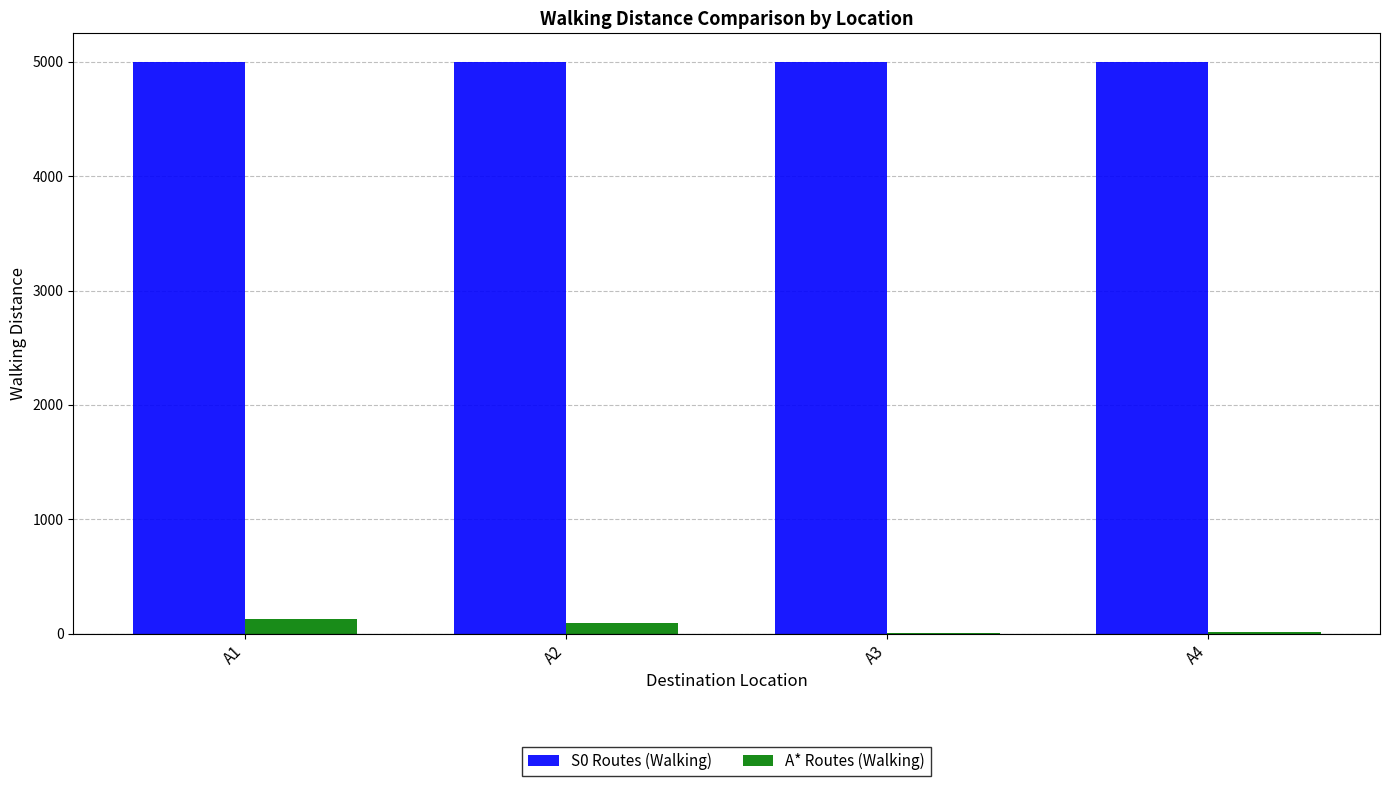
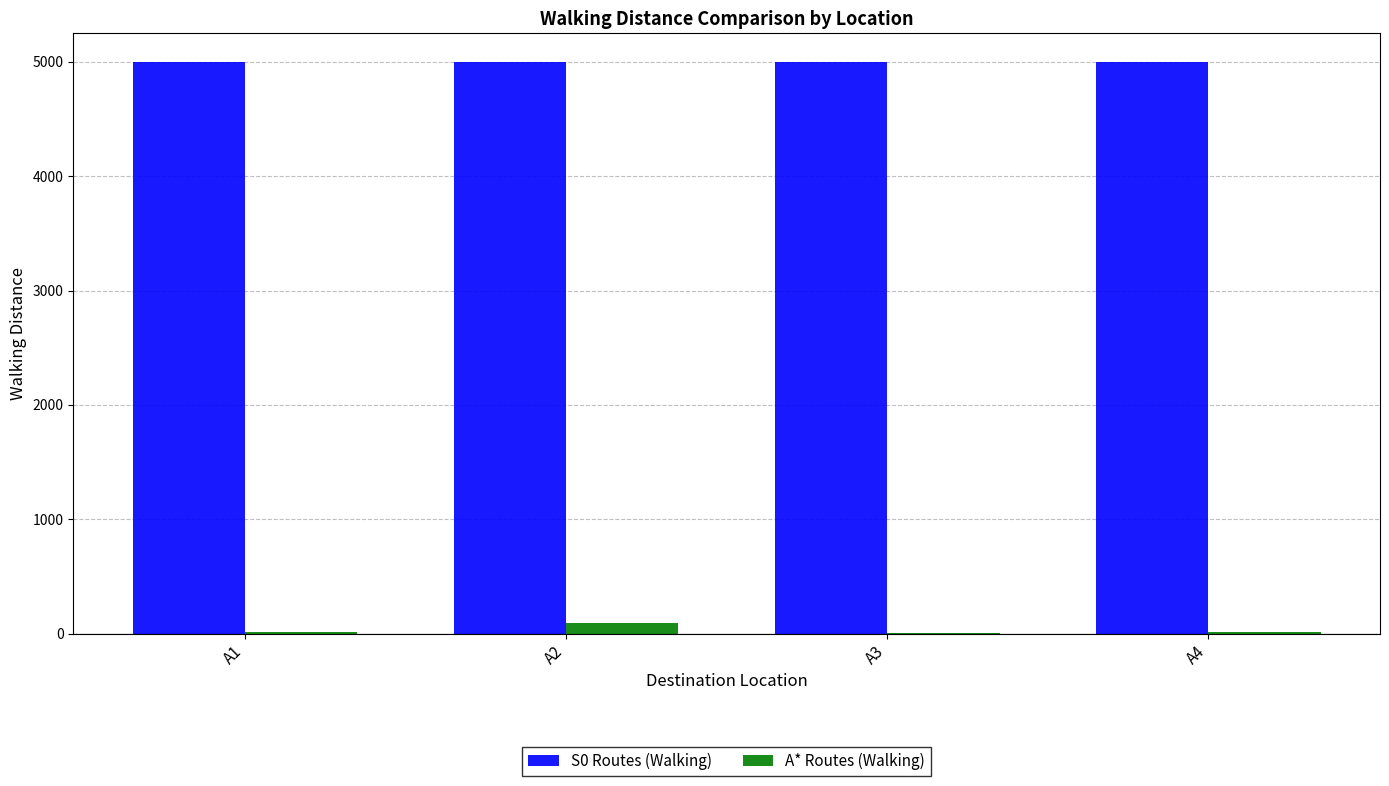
  {
    "S0 Routes (Walking)": {
      "A1": 5000,
      "A2": 5000,
      "A3": 5000,
      "A4": 5000
    },
    "A* Routes (Walking)": {
-     "A1": 130,
+     "A1": 10,
      "A2": 90
    }
  }
